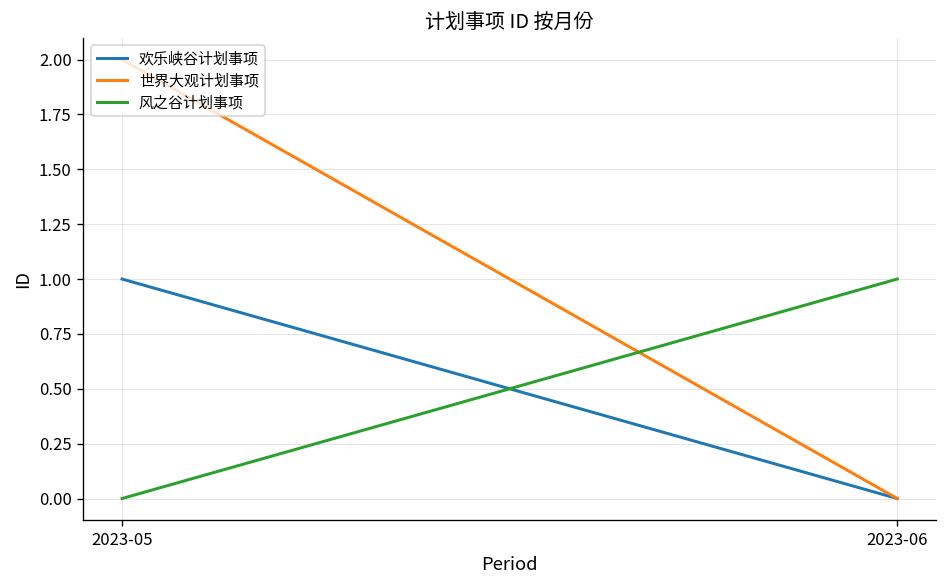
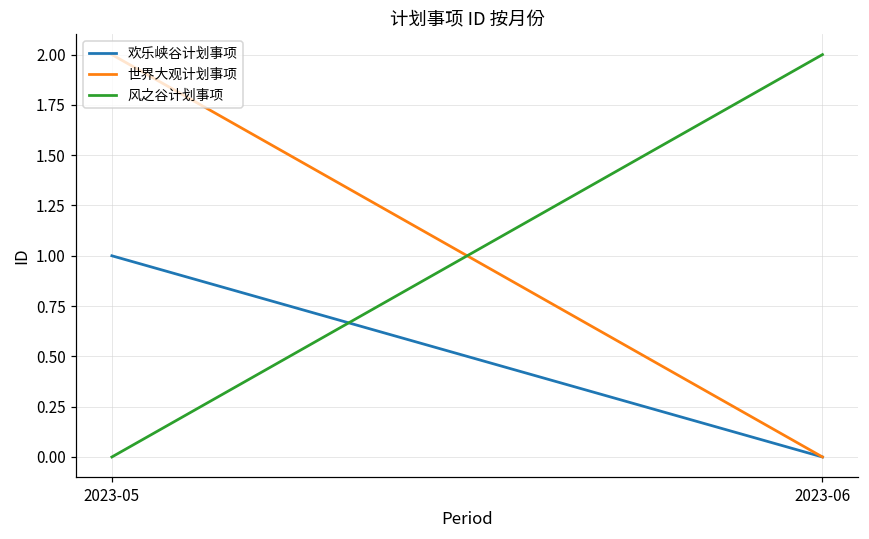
  {
    "欢乐峡谷计划事项": {
      "2023-05": 1
    },
    "风之谷计划事项": {
      "2023-05": 0,
-     "2023-06": 1
+     "2023-06": 2
    }
  }
